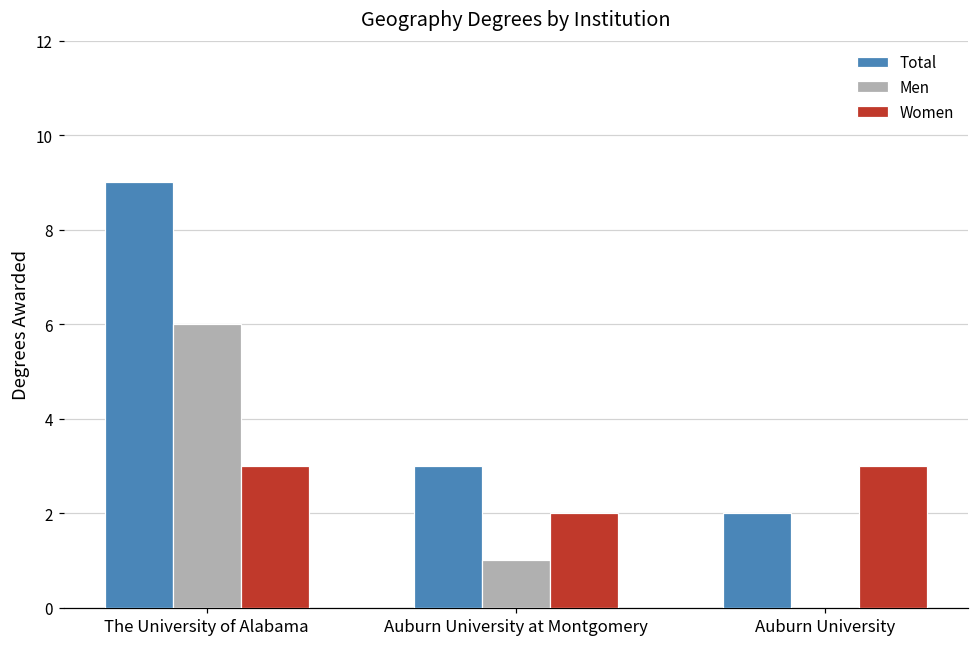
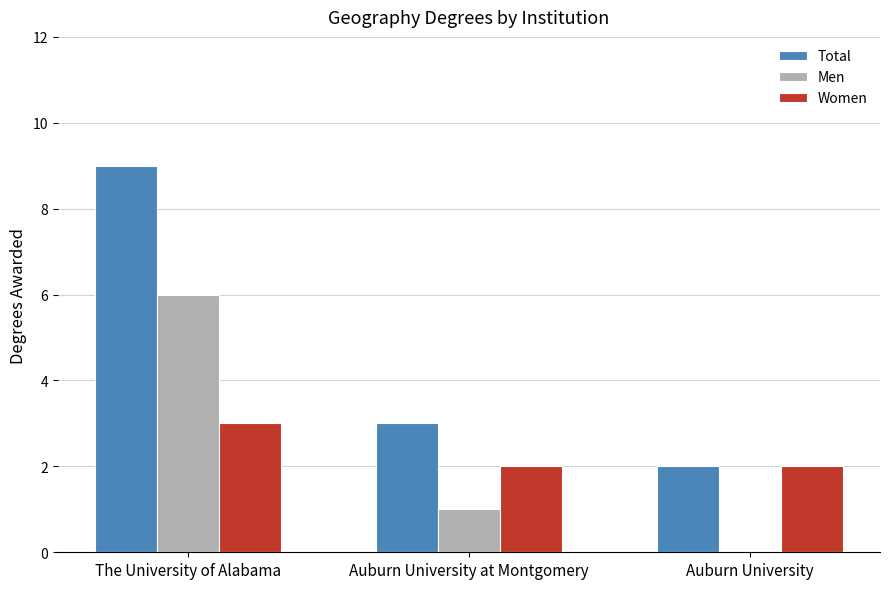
  {
    "Total": {
      "The University of Alabama": 9,
      "Auburn University at Montgomery": 3,
      "Auburn University": 2
    },
    "Men": {
      "The University of Alabama": 6,
      "Auburn University at Montgomery": 1,
      "Auburn University": 0
    },
    "Women": {
      "The University of Alabama": 3,
      "Auburn University at Montgomery": 2,
-     "Auburn University": 3
+     "Auburn University": 2
    }
  }
